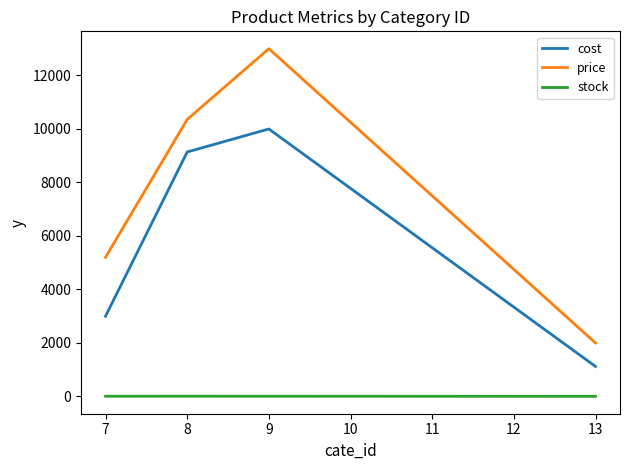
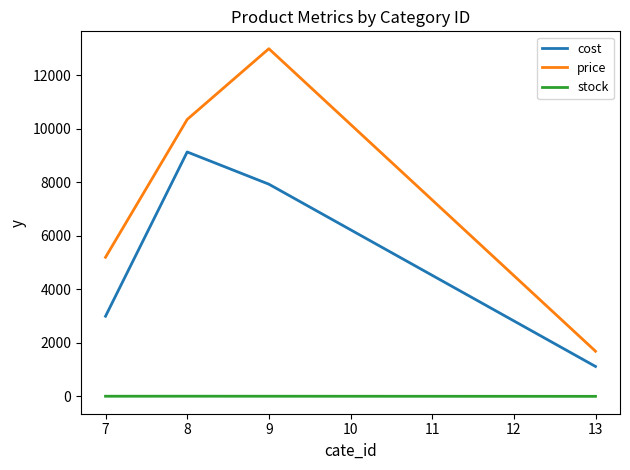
  {
    "cost": {
      "7": 3000,
      "8": 9100,
-     "9": 10000,
+     "9": 7900,
      "13": 1100
    },
    "price": {
      "7": 5200,
      "8": 10400,
      "9": 13000,
-     "13": 2000
+     "13": 1700
    },
    "stock": {
      "7": 0,
      "8": 0,
      "9": 0,
      "13": 0
    }
  }
